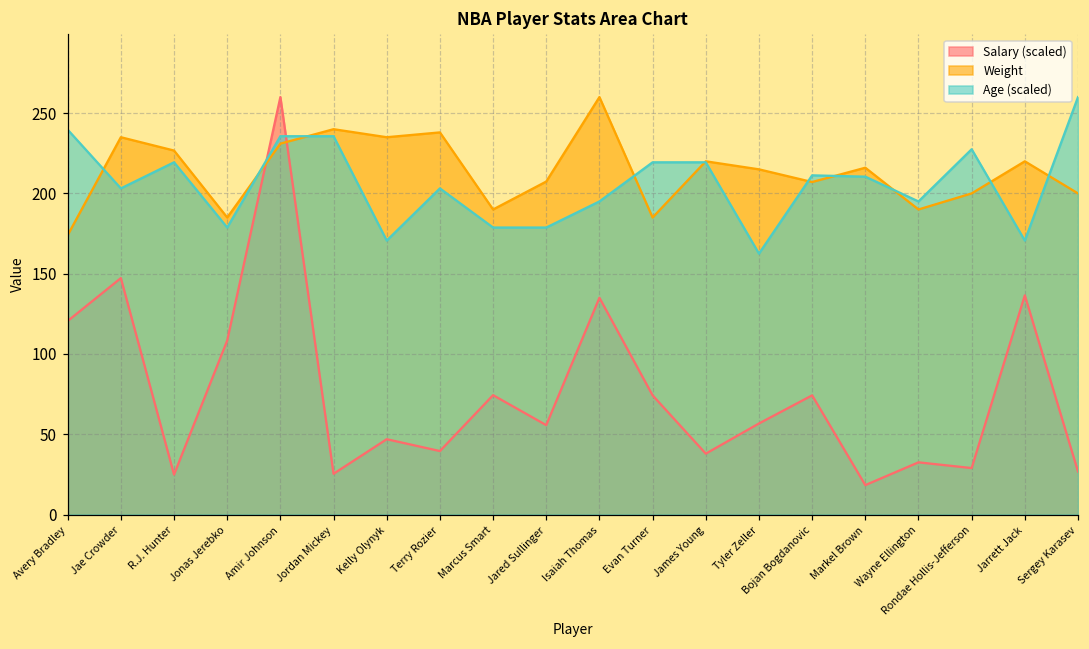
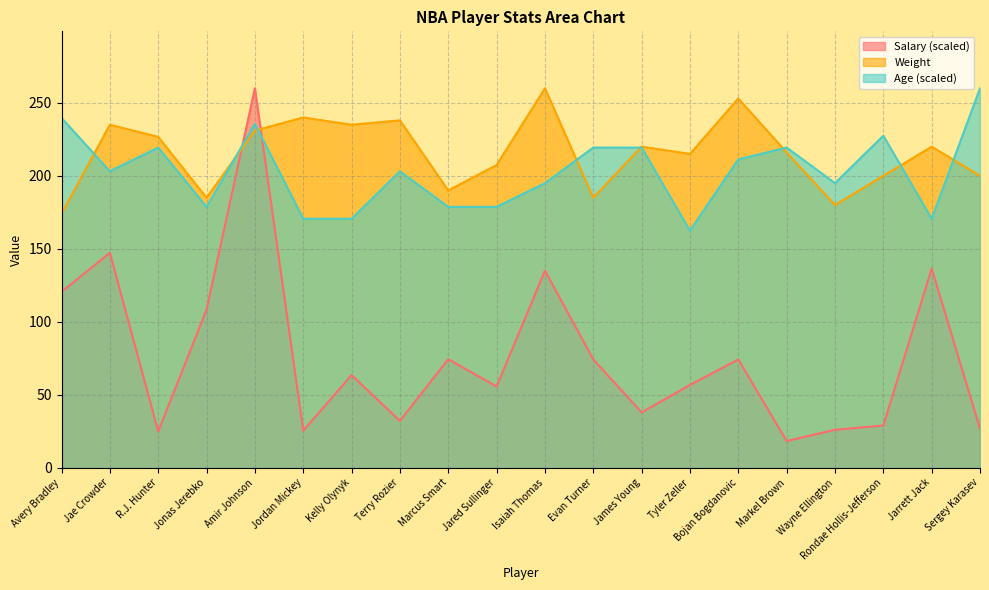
  {
    "Salary (scaled)": {
      "Avery Bradley": 121,
      "Jae Crowder": 147,
      "R.J. Hunter": 25,
      "Jonas Jerebko": 108,
      "Amir Johnson": 260,
      "Jordan Mickey": 25,
-     "Kelly Olynyk": 47,
-     "Terry Rozier": 40,
+     "Kelly Olynyk": 63,
+     "Terry Rozier": 32,
      "Marcus Smart": 74,
      "Jared Sullinger": 56,
      "Isaiah Thomas": 135,
      "Evan Turner": 74,
      "James Young": 38,
      "Tyler Zeller": 57,
      "Bojan Bogdanovic": 74,
      "Markel Brown": 18,
-     "Wayne Ellington": 33,
+     "Wayne Ellington": 26,
      "Rondae Hollis-Jefferson": 29,
      "Jarrett Jack": 137,
      "Sergey Karasev": 27
    },
    "Weight": {
      "Avery Bradley": 174,
      "Jae Crowder": 235,
      "R.J. Hunter": 227,
      "Jonas Jerebko": 185,
      "Amir Johnson": 231,
      "Jordan Mickey": 240,
      "Kelly Olynyk": 235,
      "Terry Rozier": 238,
      "Marcus Smart": 190,
      "Jared Sullinger": 207,
      "Isaiah Thomas": 260,
      "Evan Turner": 185,
      "Tyler Zeller": 215,
-     "Bojan Bogdanovic": 207,
+     "Bojan Bogdanovic": 253,
      "Markel Brown": 216,
-     "Wayne Ellington": 190,
+     "Wayne Ellington": 180,
      "Rondae Hollis-Jefferson": 200,
      "Jarrett Jack": 220,
      "Sergey Karasev": 200
    },
    "Age (scaled)": {
      "Avery Bradley": 240,
      "Jae Crowder": 203,
      "R.J. Hunter": 219,
      "Jonas Jerebko": 179,
      "Amir Johnson": 236,
-     "Jordan Mickey": 236,
+     "Jordan Mickey": 171,
      "Kelly Olynyk": 171,
      "Terry Rozier": 203,
      "Marcus Smart": 179,
      "Jared Sullinger": 179,
      "Isaiah Thomas": 195,
      "Evan Turner": 219,
      "Tyler Zeller": 163,
      "Bojan Bogdanovic": 211,
-     "Markel Brown": 210,
+     "Markel Brown": 219,
      "Wayne Ellington": 195,
      "Rondae Hollis-Jefferson": 228,
      "Jarrett Jack": 171,
      "Sergey Karasev": 260
    }
  }
